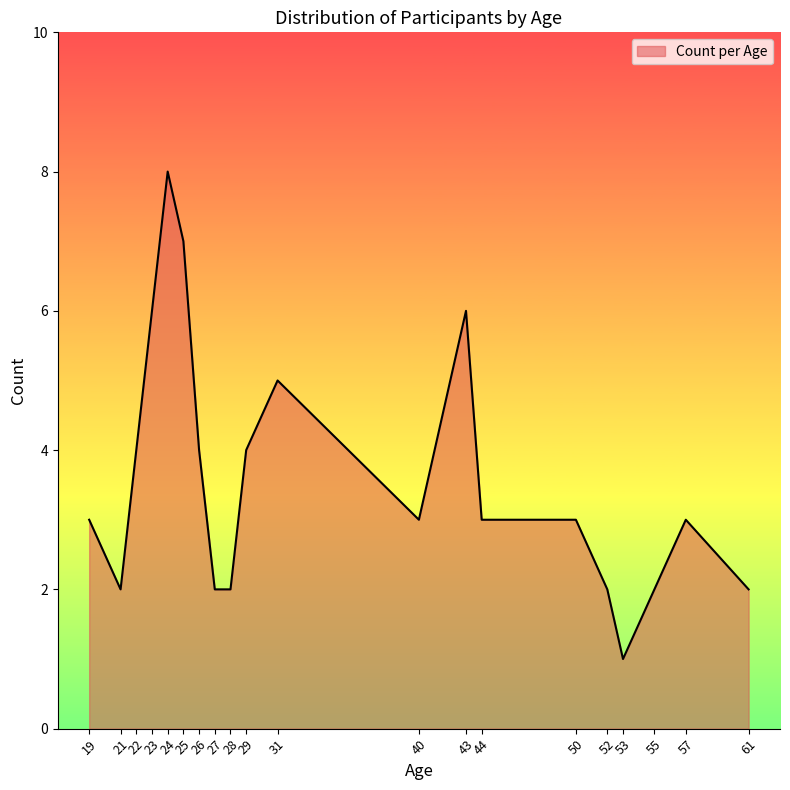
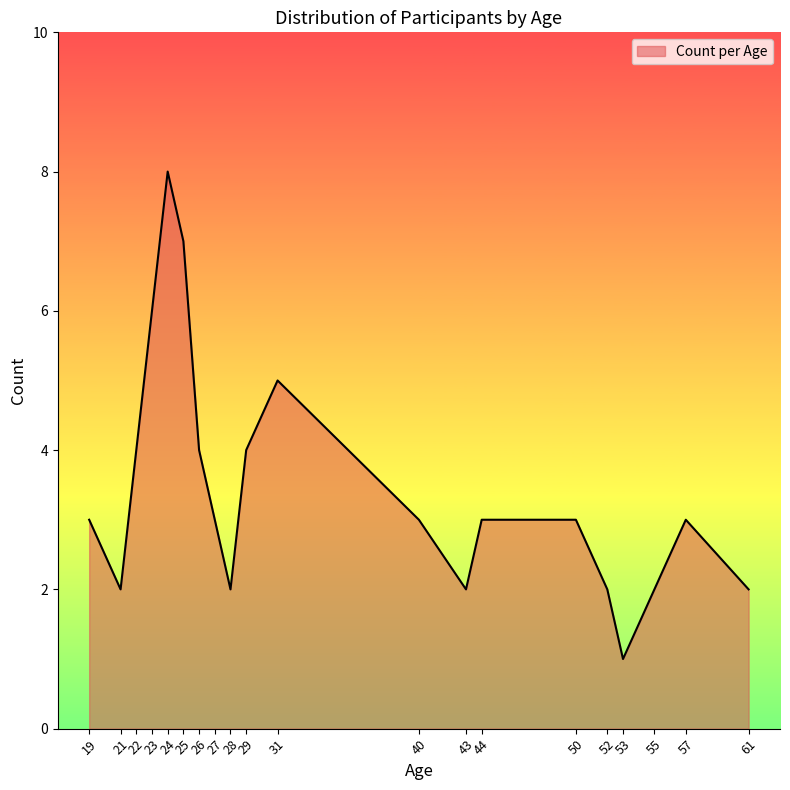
  {
    "19": 3,
    "21": 2,
    "22": 4,
    "23": 6,
    "24": 8,
    "25": 7,
    "26": 4,
-   "27": 2,
+   "27": 3,
    "28": 2,
    "29": 4,
    "31": 5,
    "40": 3,
-   "43": 6,
+   "43": 2,
    "44": 3,
    "50": 3,
    "52": 2,
    "53": 1,
    "55": 2,
    "57": 3,
    "61": 2
  }
